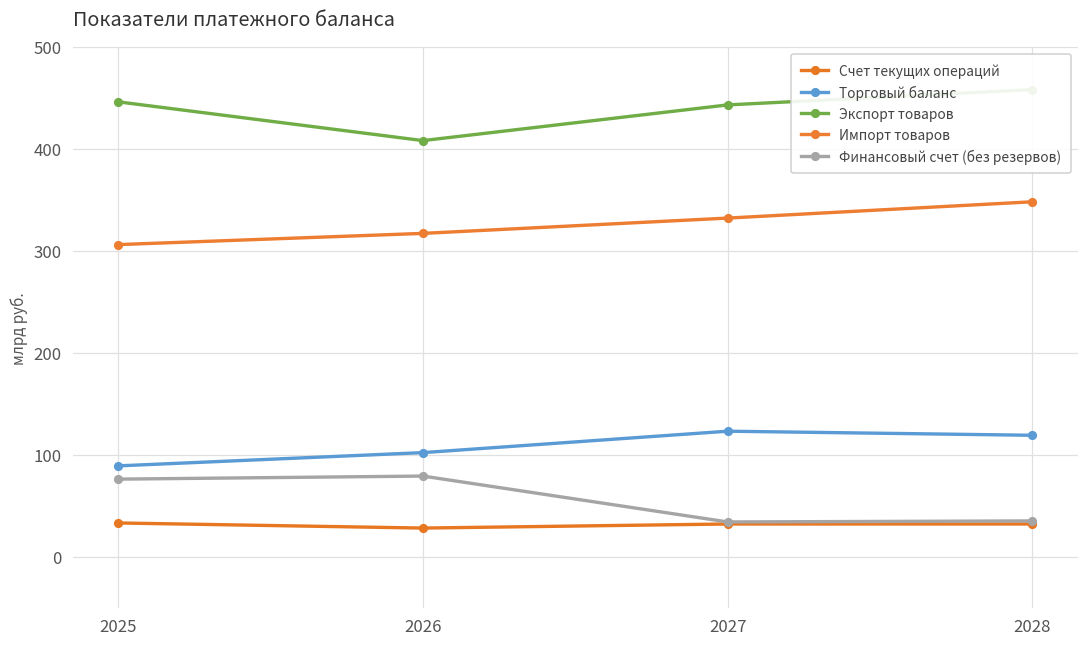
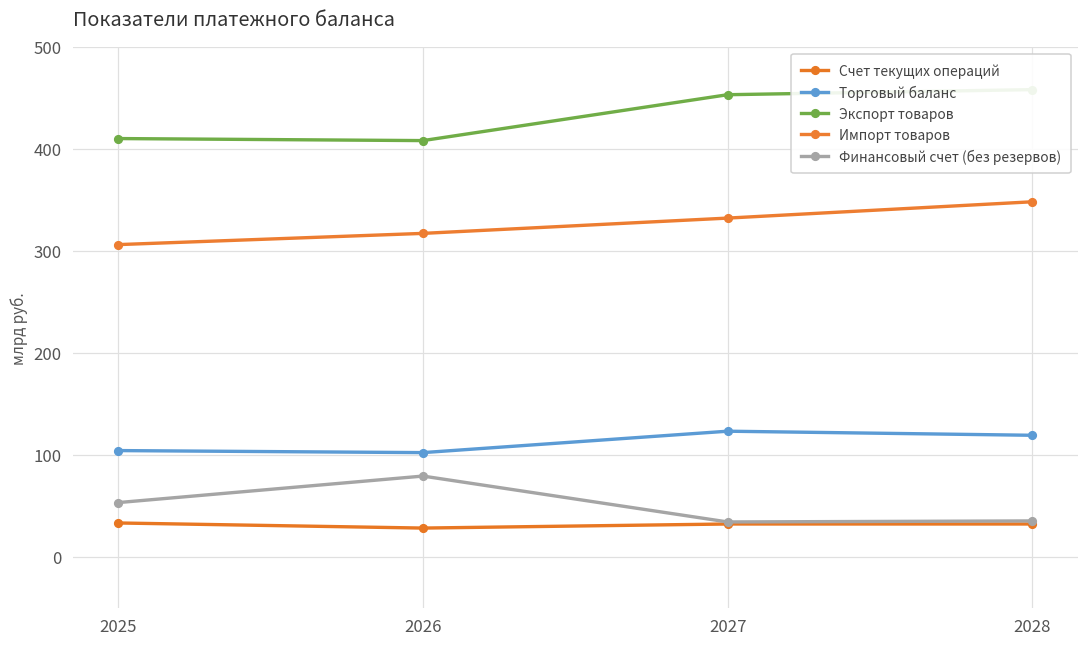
  {
    "Торговый баланс": {
-     "2025": 90,
+     "2025": 100,
      "2026": 100,
      "2027": 120,
      "2028": 120
    },
    "Экспорт товаров": {
-     "2025": 450,
+     "2025": 410,
      "2026": 410,
-     "2027": 440
+     "2027": 450
    },
    "Финансовый счет (без резервов)": {
-     "2025": 80,
+     "2025": 50,
      "2026": 80,
      "2028": 40
    }
  }
